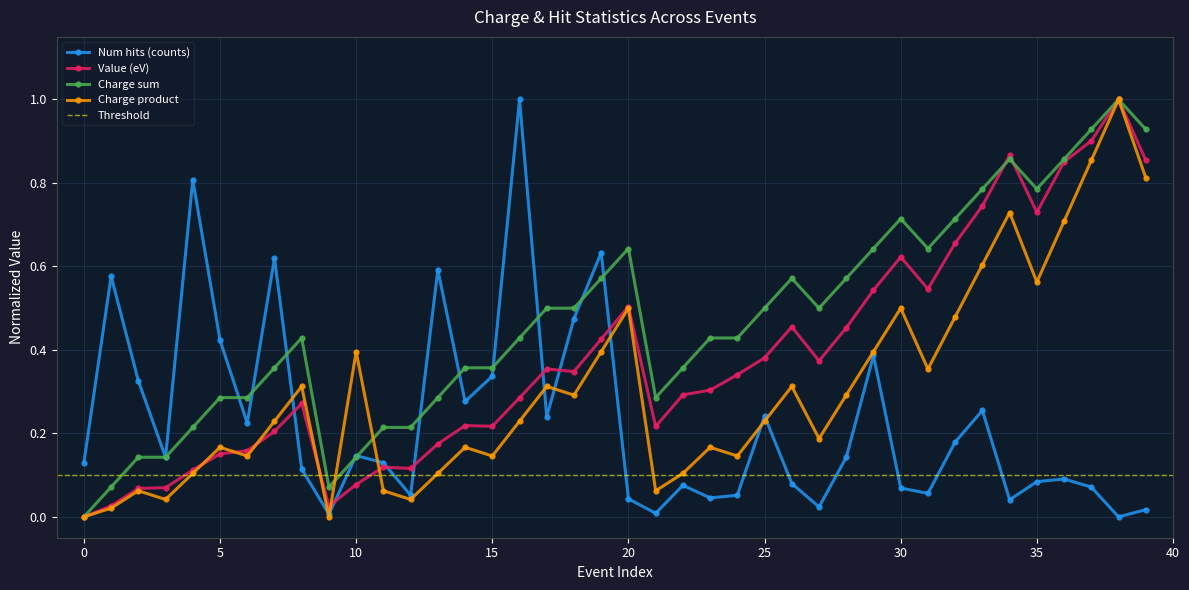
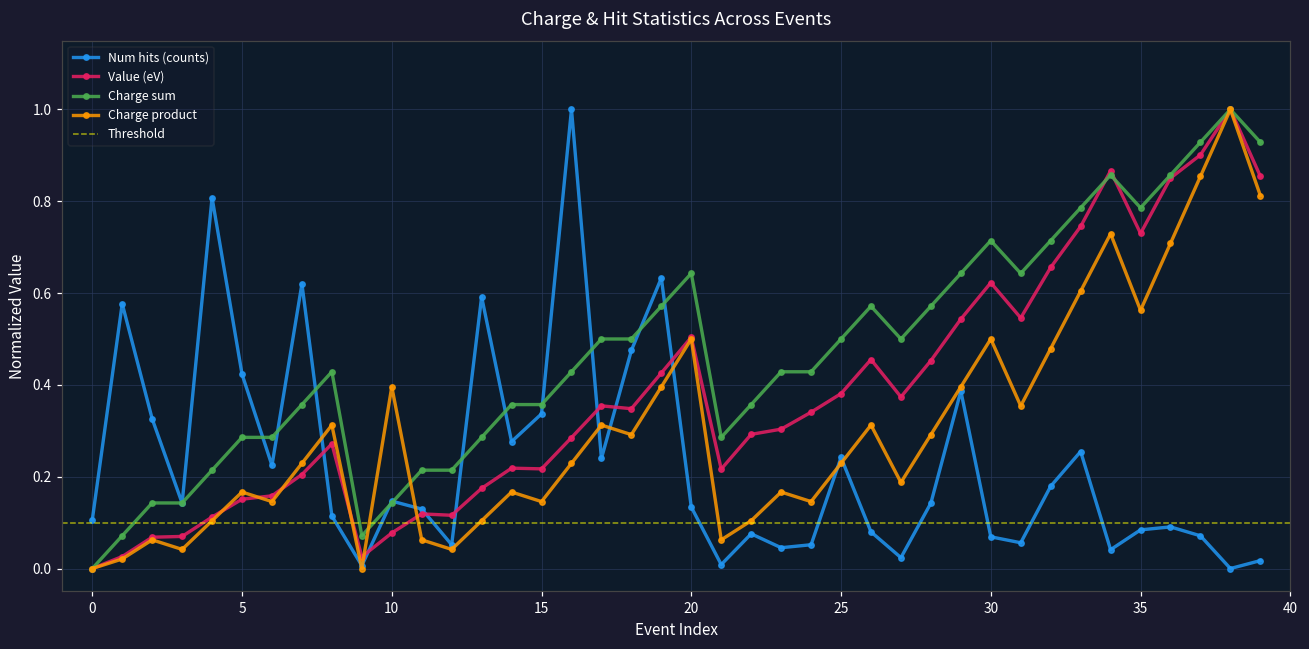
  {
    "Num hits (counts)": {
-     "0": 0.13,
+     "0": 0.11,
      "5": 0.42,
      "15": 0.34,
-     "20": 0.04,
+     "20": 0.13,
      "25": 0.24,
      "30": 0.07,
      "35": 0.08
    },
    "Value (eV)": {
      "5": 0.15,
      "10": 0.08,
      "15": 0.22,
      "25": 0.38,
      "30": 0.62,
      "35": 0.73
    },
    "Charge sum": {
      "5": 0.29,
      "15": 0.36,
      "20": 0.64,
      "25": 0.50,
      "30": 0.71,
      "35": 0.79
    },
    "Charge product": {
      "5": 0.17,
      "10": 0.40,
      "15": 0.15,
      "25": 0.23,
      "30": 0.50,
      "35": 0.56
    }
  }
